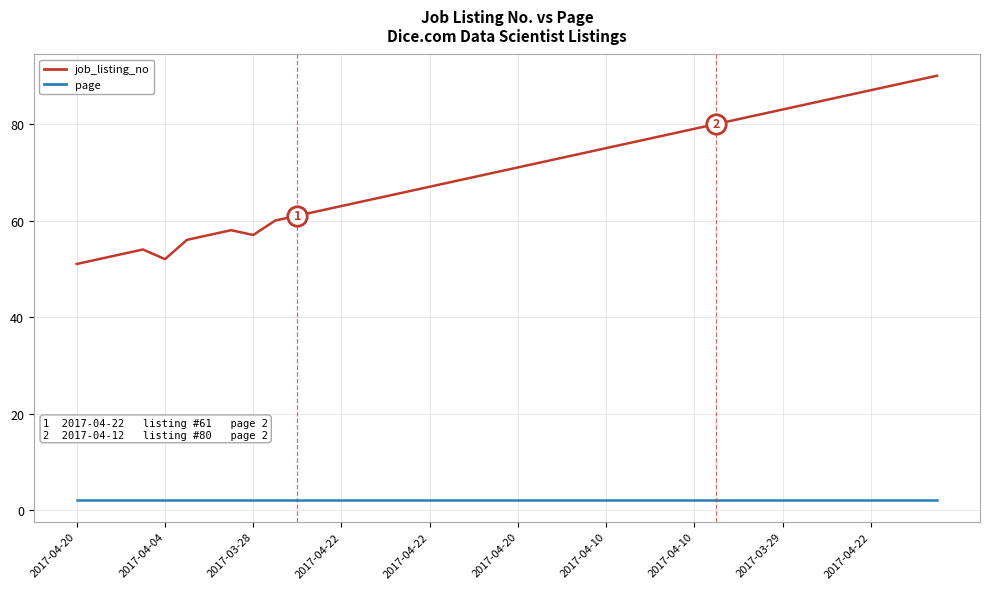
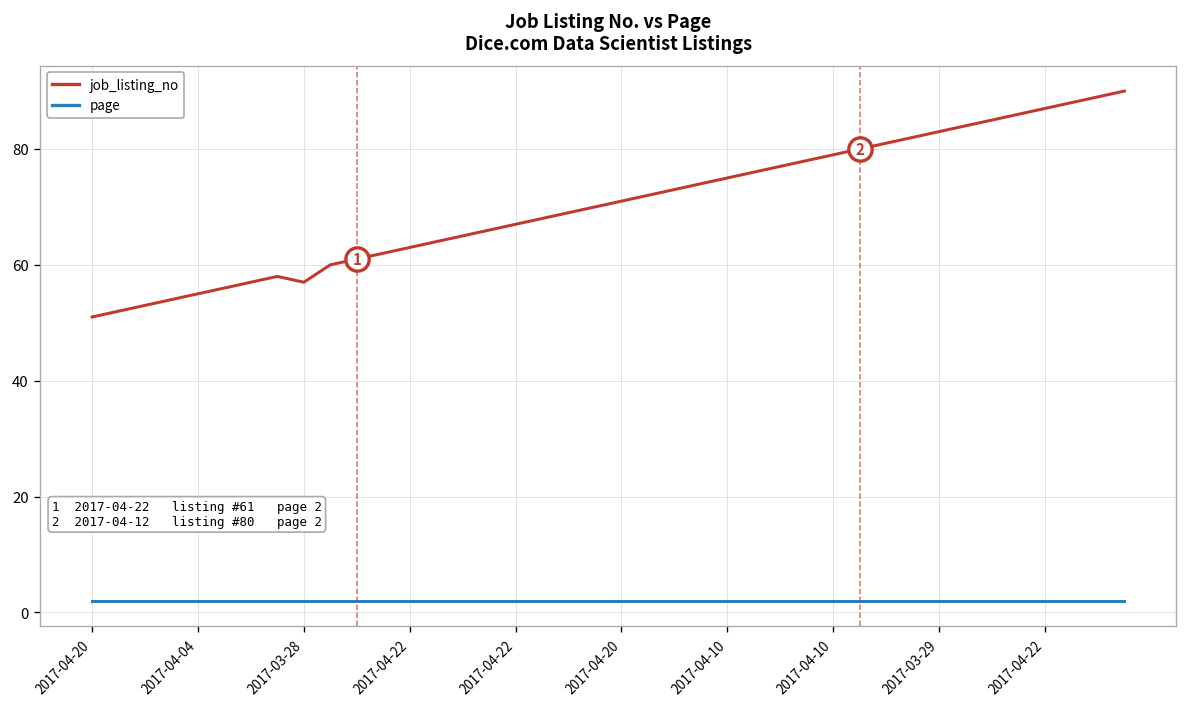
  {
    "job_listing_no": {
-     "2017-04-04": 52,
+     "2017-04-04": 55,
      "2017-03-28": 57,
      "2017-03-29": 83
    },
    "page": {
      "2017-04-04": 2,
      "2017-03-28": 2,
      "2017-03-29": 2
    }
  }
